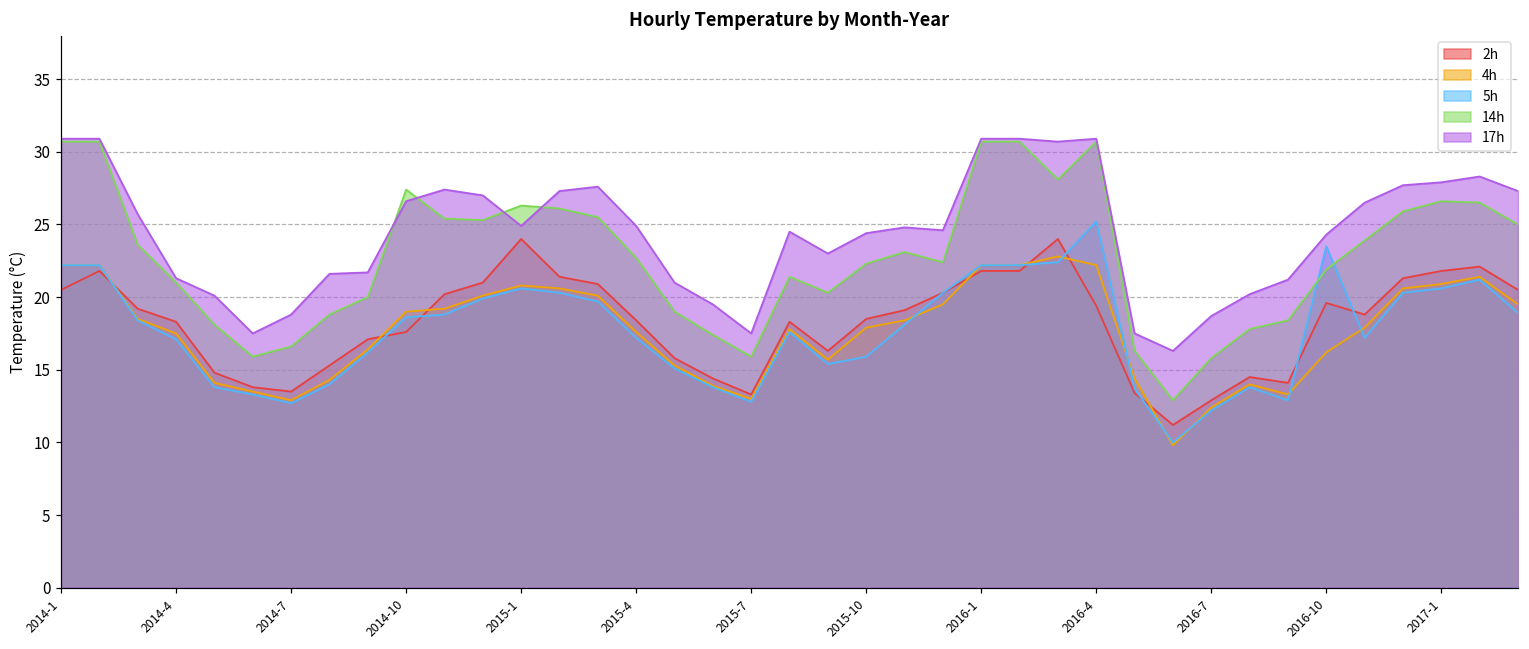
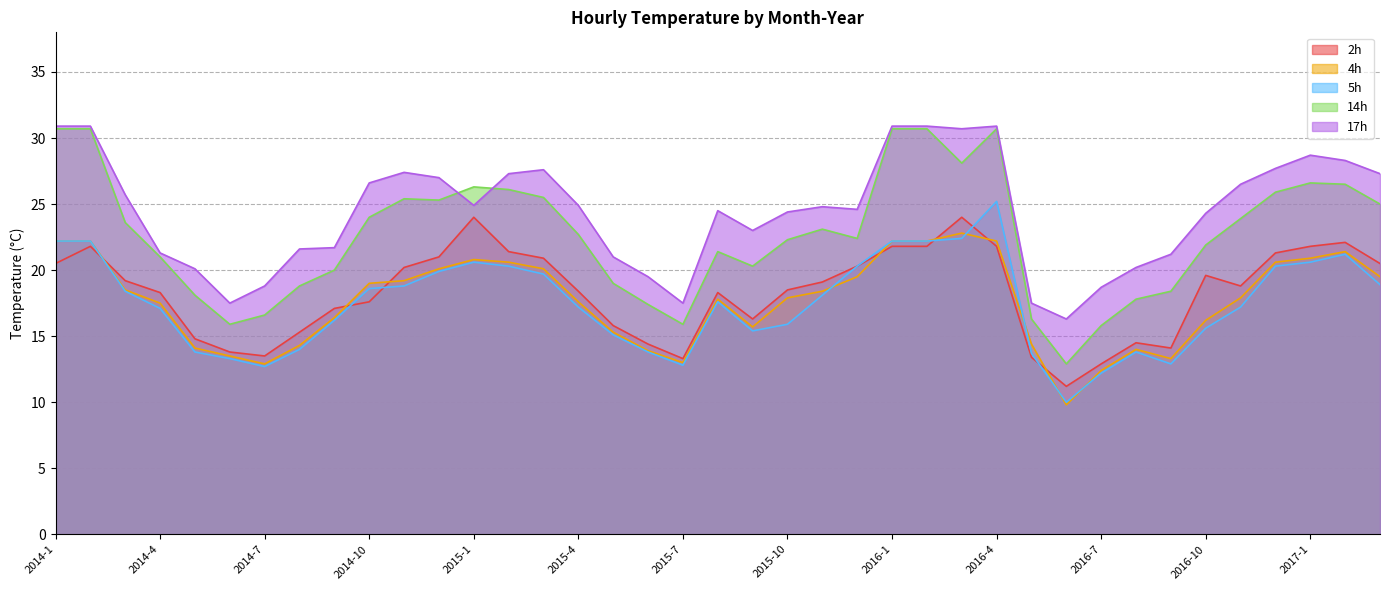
  {
    "2h": {
      "2014-1": 20.5,
      "2014-4": 18.3,
      "2014-7": 13.5,
      "2014-10": 17.6,
      "2015-1": 24.0,
      "2015-4": 18.4,
      "2015-7": 13.3,
      "2015-10": 18.5,
      "2016-1": 21.8,
-     "2016-4": 19.4,
+     "2016-4": 21.8,
      "2016-7": 12.9,
      "2016-10": 19.6,
      "2017-1": 21.8
    },
    "4h": {
      "2014-4": 17.5,
      "2014-7": 12.9,
      "2014-10": 19.0,
      "2015-1": 20.8,
      "2015-4": 17.6,
      "2015-7": 13.0,
      "2015-10": 17.9,
      "2016-4": 22.2,
      "2016-7": 12.4,
      "2016-10": 16.2,
      "2017-1": 20.9
    },
    "5h": {
      "2014-4": 17.1,
      "2014-7": 12.7,
      "2014-10": 18.6,
      "2015-1": 20.6,
      "2015-4": 17.2,
      "2015-7": 12.8,
      "2015-10": 15.9,
      "2016-4": 25.2,
      "2016-7": 12.2,
-     "2016-10": 23.5,
+     "2016-10": 15.6,
      "2017-1": 20.6
    },
    "14h": {
      "2014-1": 30.7,
      "2014-4": 21.0,
      "2014-7": 16.6,
-     "2014-10": 27.4,
+     "2014-10": 24.0,
      "2015-1": 26.3,
      "2015-4": 22.7,
      "2015-7": 15.9,
      "2015-10": 22.3,
      "2016-1": 30.7,
      "2016-4": 30.7,
      "2016-7": 15.8,
      "2016-10": 21.9,
      "2017-1": 26.6
    },
    "17h": {
      "2014-1": 30.9,
      "2014-4": 21.3,
      "2014-7": 18.8,
      "2014-10": 26.6,
      "2015-1": 24.9,
      "2015-4": 24.9,
      "2015-7": 17.5,
      "2015-10": 24.4,
      "2016-1": 30.9,
      "2016-4": 30.9,
      "2016-7": 18.7,
      "2016-10": 24.3,
-     "2017-1": 27.9
+     "2017-1": 28.7
    }
  }
